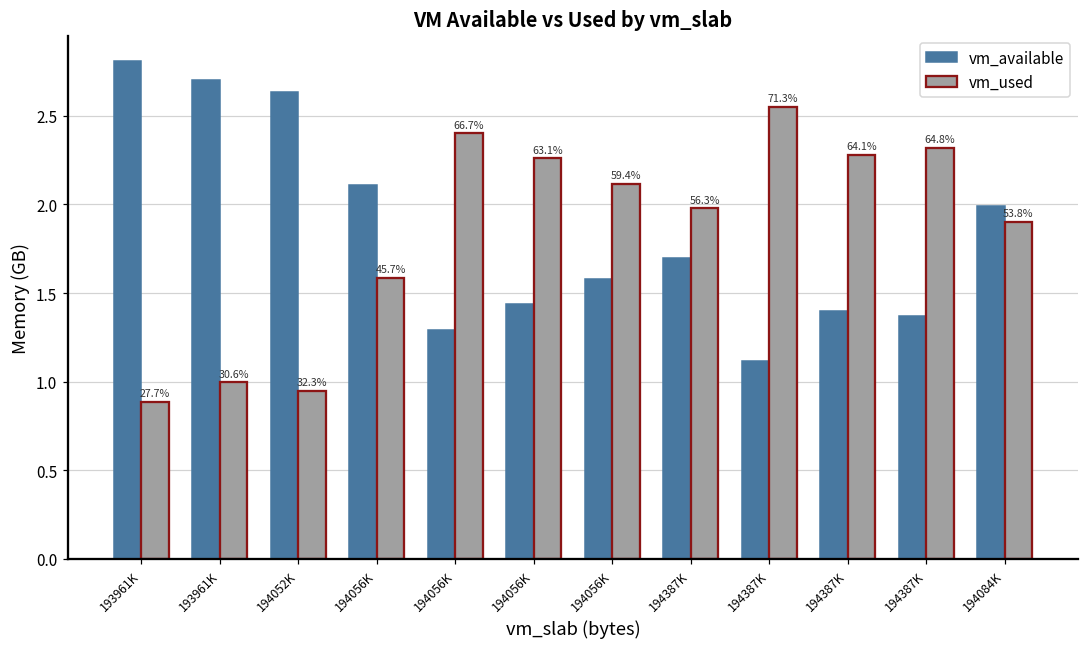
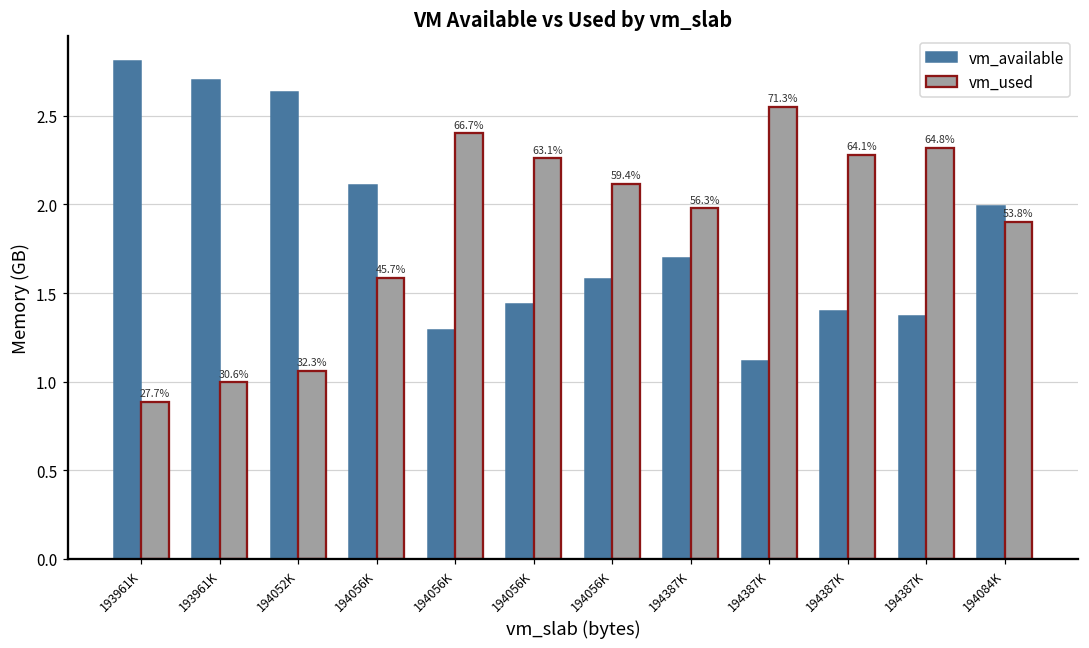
  {
    "vm_available": {
      "194052K": 2.64,
      "194084K": 1.99
    },
    "vm_used": {
-     "194052K": 0.95
+     "194052K": 1.06
    }
  }
